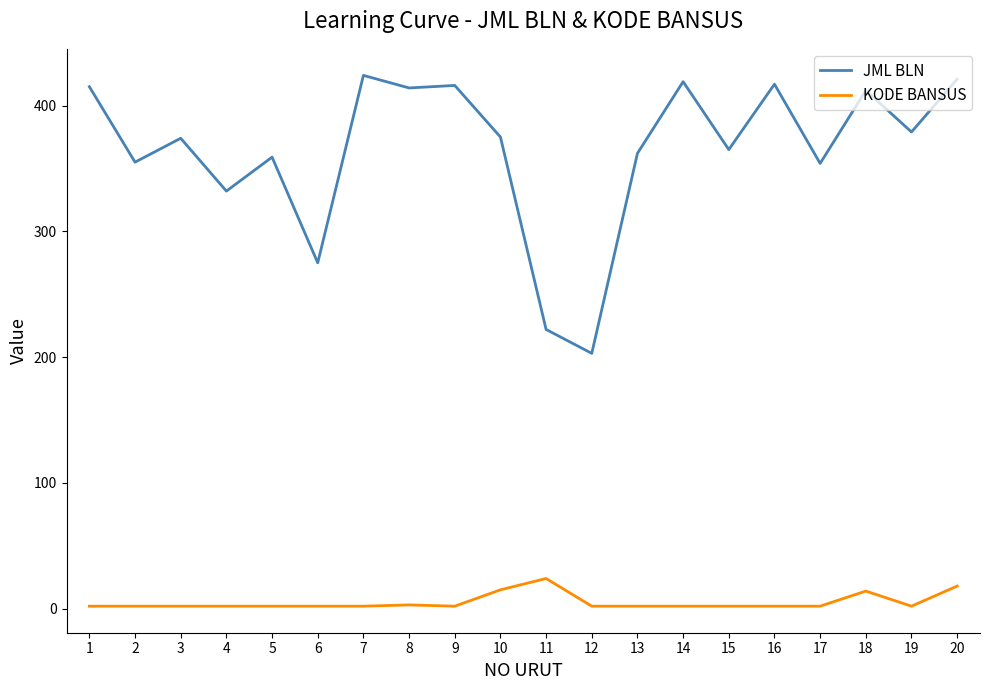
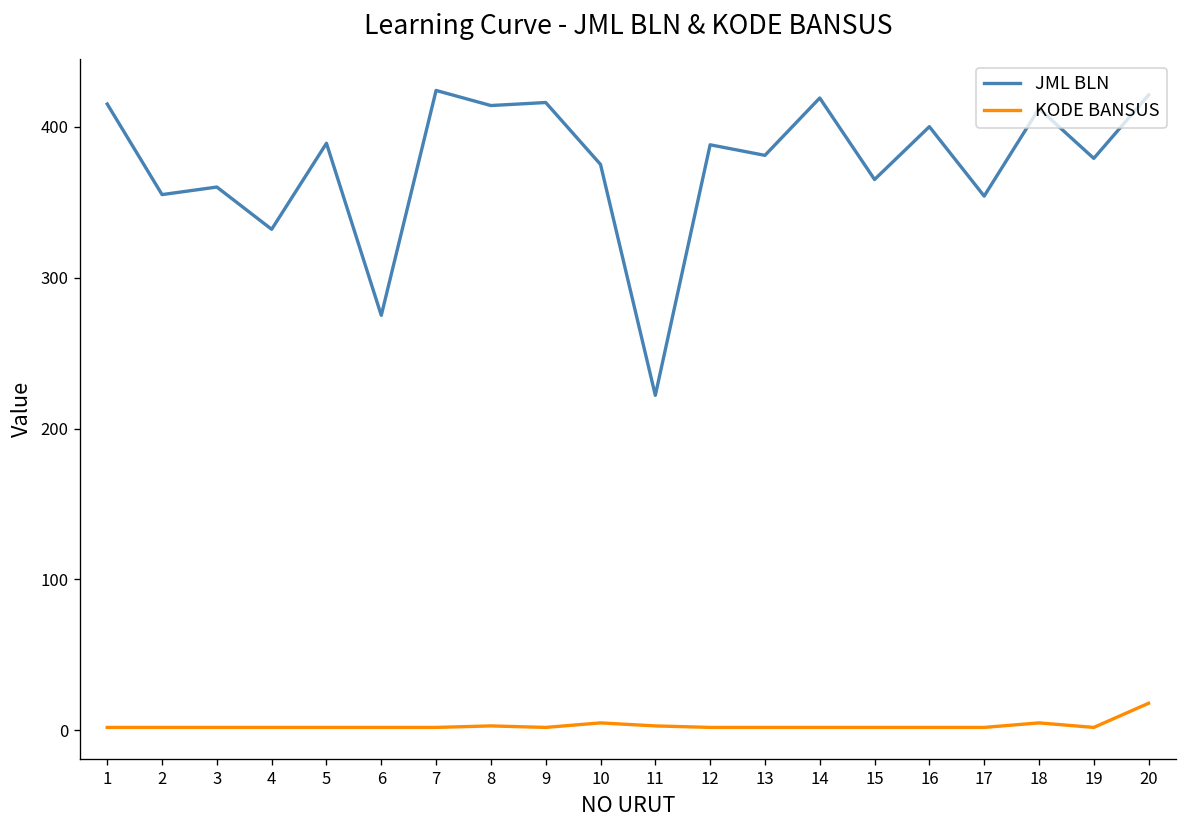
  {
    "JML BLN": {
      "1": 415,
      "2": 355,
-     "3": 374,
+     "3": 360,
      "4": 332,
-     "5": 359,
+     "5": 389,
      "6": 275,
      "7": 424,
      "8": 414,
      "9": 416,
      "10": 375,
      "11": 222,
-     "12": 203,
-     "13": 362,
+     "12": 388,
+     "13": 381,
      "14": 419,
      "15": 365,
-     "16": 417,
+     "16": 400,
      "17": 354,
      "19": 379
    },
    "KODE BANSUS": {
      "1": 2,
      "2": 2,
      "3": 2,
      "4": 2,
      "5": 2,
      "6": 2,
      "7": 2,
      "8": 3,
      "9": 2,
-     "10": 15,
-     "11": 24,
+     "10": 5,
+     "11": 3,
      "12": 2,
      "13": 2,
      "14": 2,
      "15": 2,
      "16": 2,
      "17": 2,
-     "18": 14,
+     "18": 5,
      "19": 2,
      "20": 18
    }
  }
